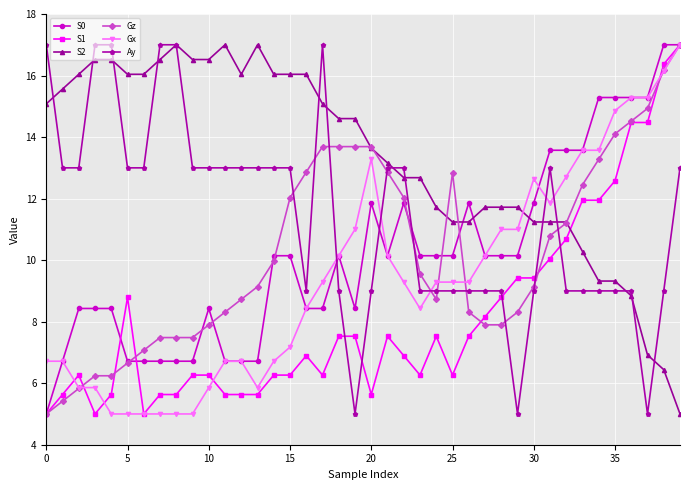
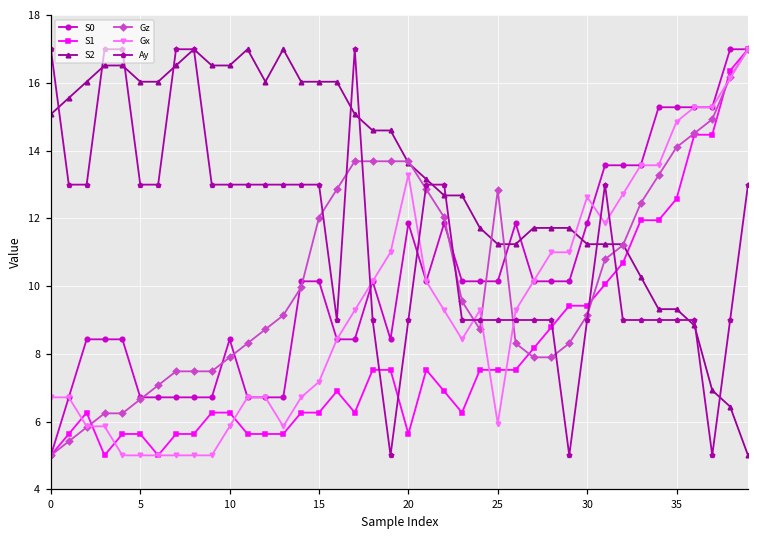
  {
    "S1": {
-     "5": 8.8,
+     "5": 5.6,
      "10": 6.3,
      "15": 6.3,
      "20": 5.6,
-     "25": 6.3,
+     "25": 7.5,
      "30": 9.4,
      "35": 12.6
    },
    "Gz": {
      "10": 7.9,
      "15": 12.0,
      "25": 12.8,
      "30": 9.1,
      "35": 14.1
    },
    "Gx": {
      "0": 6.7,
      "5": 5.0,
      "10": 5.9,
      "15": 7.2,
      "20": 13.3,
-     "25": 9.3,
+     "25": 5.9,
      "30": 12.6,
      "35": 14.9
    }
  }
